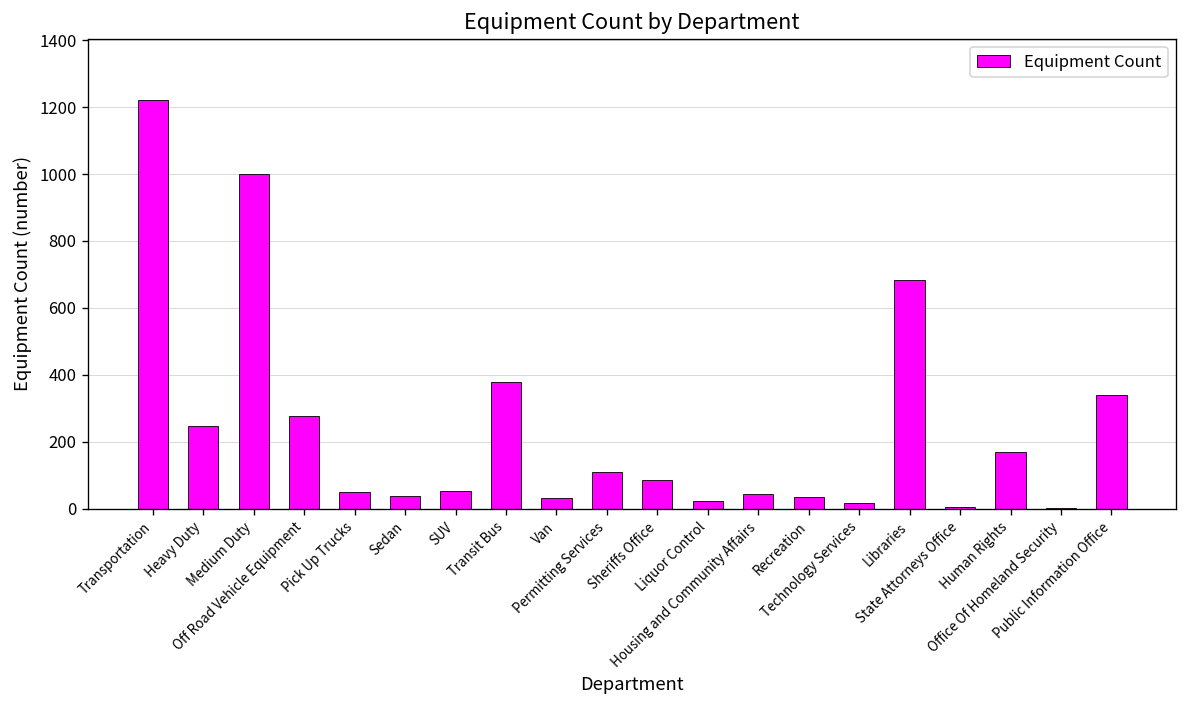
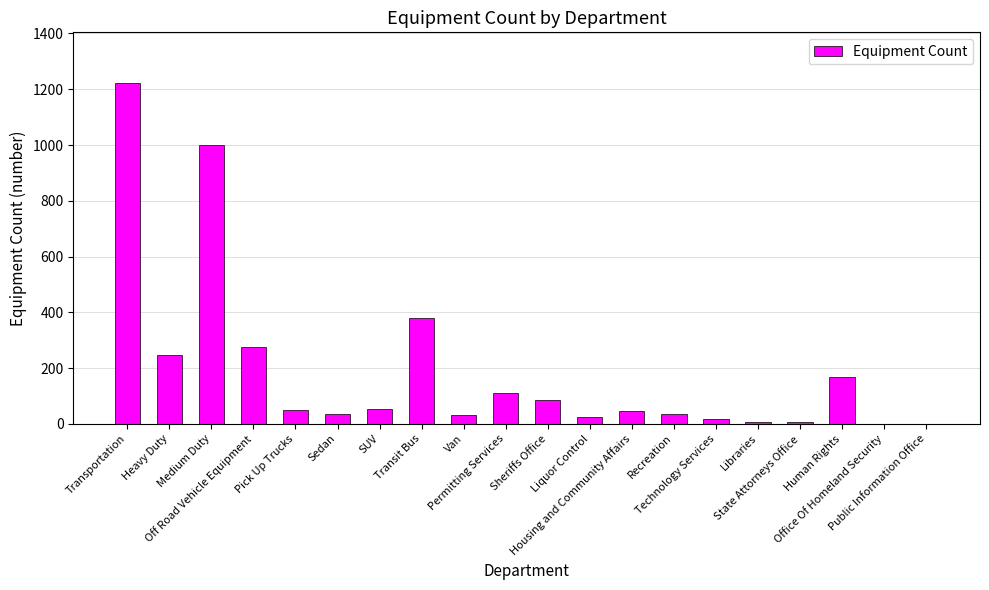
  {
    "Transportation": 1220,
    "Heavy Duty": 250,
    "Medium Duty": 1000,
    "Off Road Vehicle Equipment": 280,
    "Pick Up Trucks": 50,
    "Sedan": 40,
    "SUV": 50,
    "Transit Bus": 380,
    "Van": 30,
    "Permitting Services": 110,
    "Sheriffs Office": 90,
    "Liquor Control": 20,
    "Housing and Community Affairs": 50,
    "Recreation": 40,
    "Technology Services": 20,
-   "Libraries": 680,
+   "Libraries": 10,
    "Human Rights": 170,
-   "Public Information Office": 340
+   "Public Information Office": 0
  }
